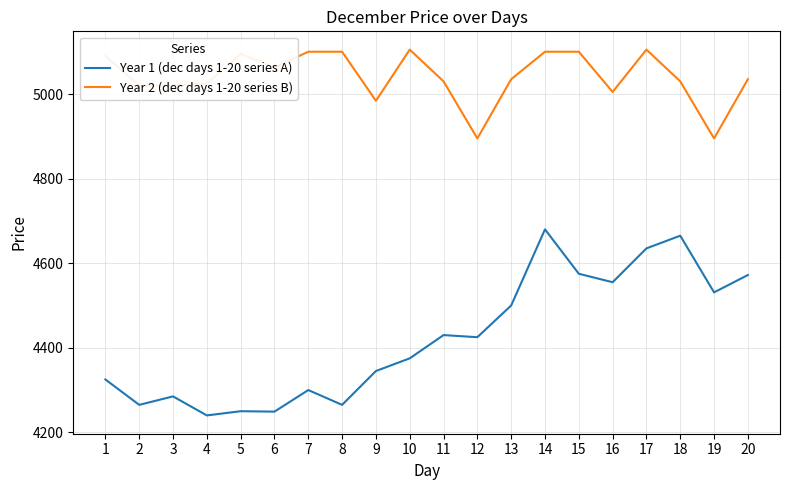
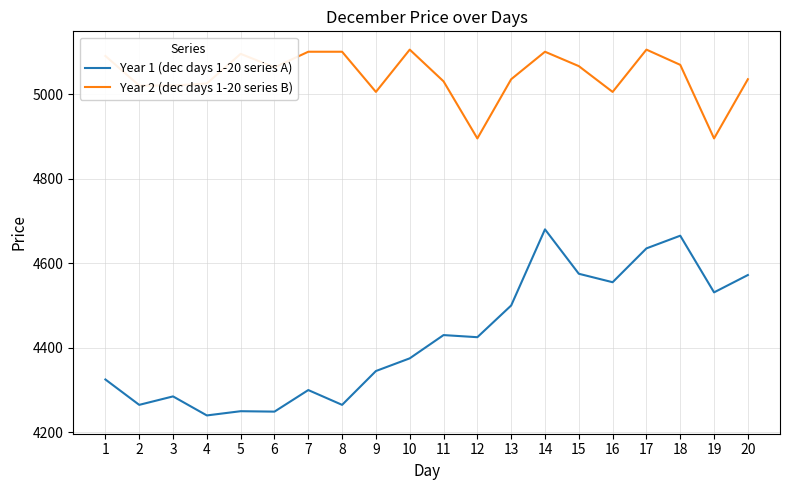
  {
    "Year 1 (dec days 1-20 series A)": {
      "1": 4330,
      "2": 4270,
      "3": 4290,
      "4": 4240,
      "5": 4250,
      "6": 4250,
      "7": 4300,
      "8": 4270,
      "9": 4350,
      "10": 4380,
      "11": 4430,
      "12": 4430,
      "13": 4500,
      "14": 4680,
      "15": 4580,
      "16": 4560,
      "17": 4640,
      "18": 4670,
      "19": 4530,
      "20": 4570
    },
    "Year 2 (dec days 1-20 series B)": {
      "7": 5100,
      "8": 5100,
-     "9": 4980,
+     "9": 5010,
      "10": 5110,
      "11": 5030,
      "12": 4900,
      "13": 5040,
      "14": 5100,
-     "15": 5100,
+     "15": 5070,
      "16": 5010,
      "17": 5110,
-     "18": 5030,
+     "18": 5070,
      "19": 4900,
      "20": 5040
    }
  }
